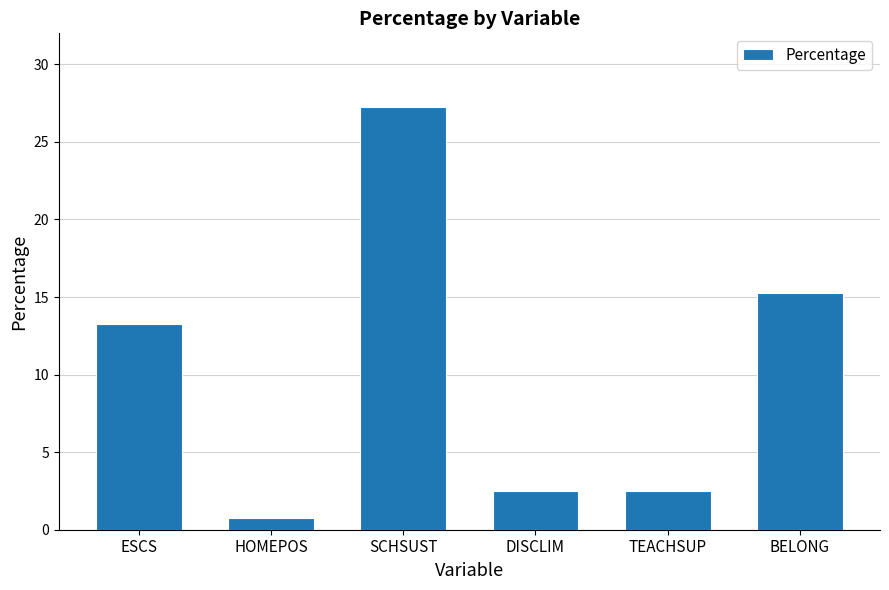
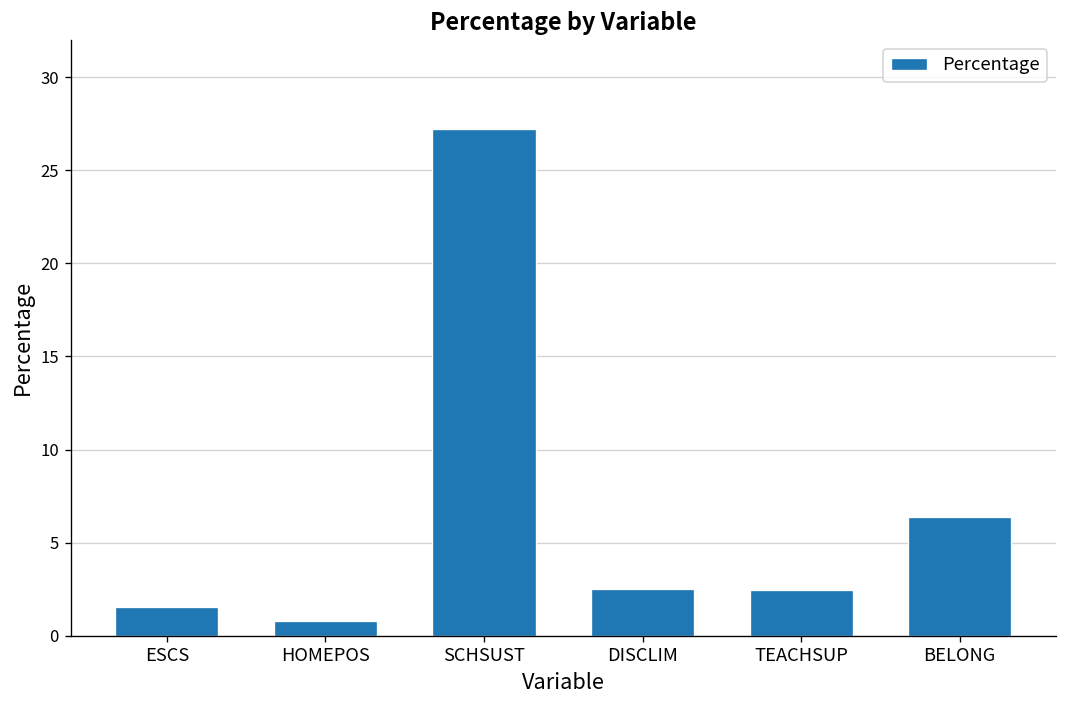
  {
-   "ESCS": 13.3,
+   "ESCS": 1.5,
    "HOMEPOS": 0.8,
    "SCHSUST": 27.2,
    "DISCLIM": 2.5,
    "TEACHSUP": 2.5,
-   "BELONG": 15.2
+   "BELONG": 6.4
  }
